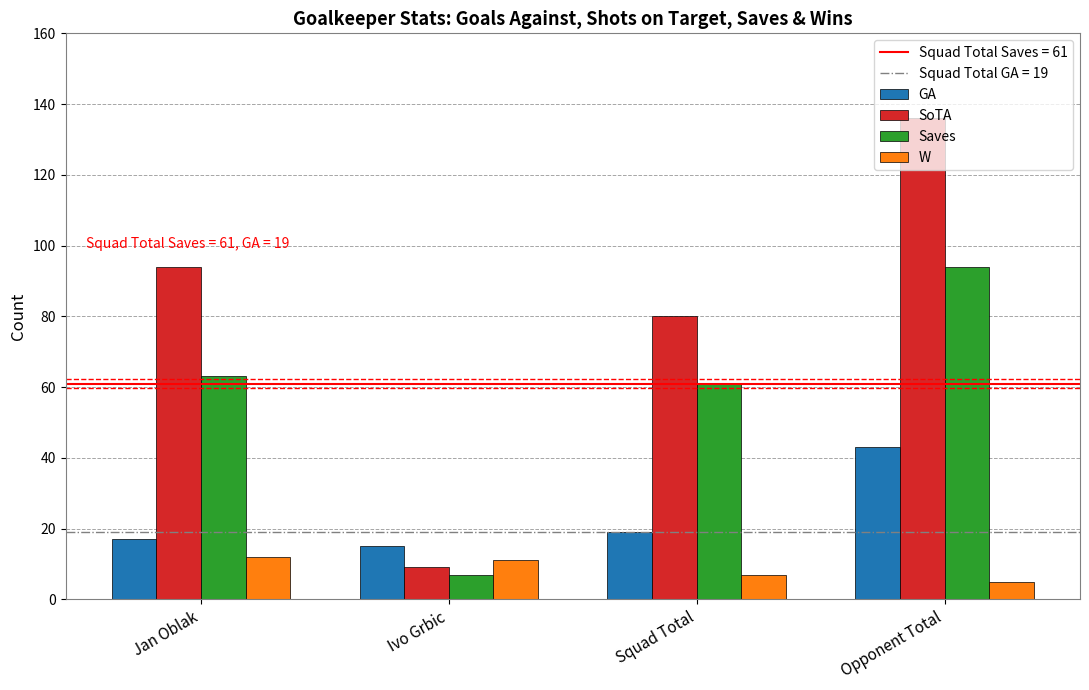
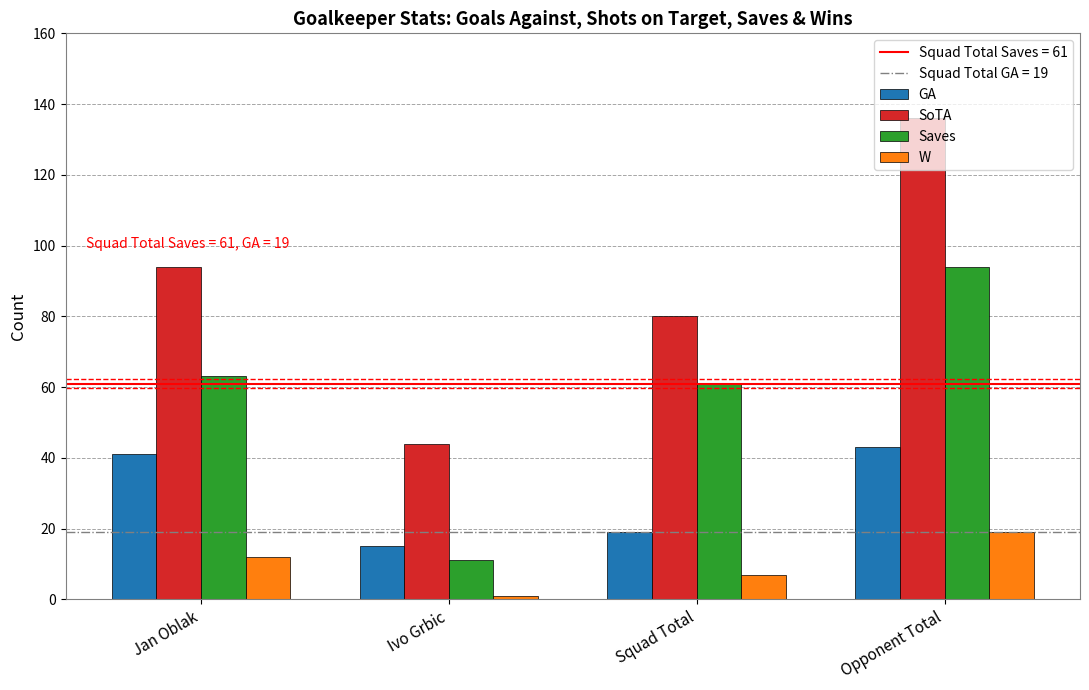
  {
    "GA": {
-     "Jan Oblak": 17,
+     "Jan Oblak": 41,
      "Ivo Grbic": 15,
      "Squad Total": 19,
      "Opponent Total": 43
    },
    "SoTA": {
-     "Ivo Grbic": 9,
+     "Ivo Grbic": 44,
      "Squad Total": 80
    },
    "Saves": {
      "Jan Oblak": 63,
-     "Ivo Grbic": 7,
+     "Ivo Grbic": 11,
      "Squad Total": 61,
      "Opponent Total": 94
    },
    "W": {
      "Jan Oblak": 12,
-     "Ivo Grbic": 11,
+     "Ivo Grbic": 1,
      "Squad Total": 7,
-     "Opponent Total": 5
+     "Opponent Total": 19
    }
  }
